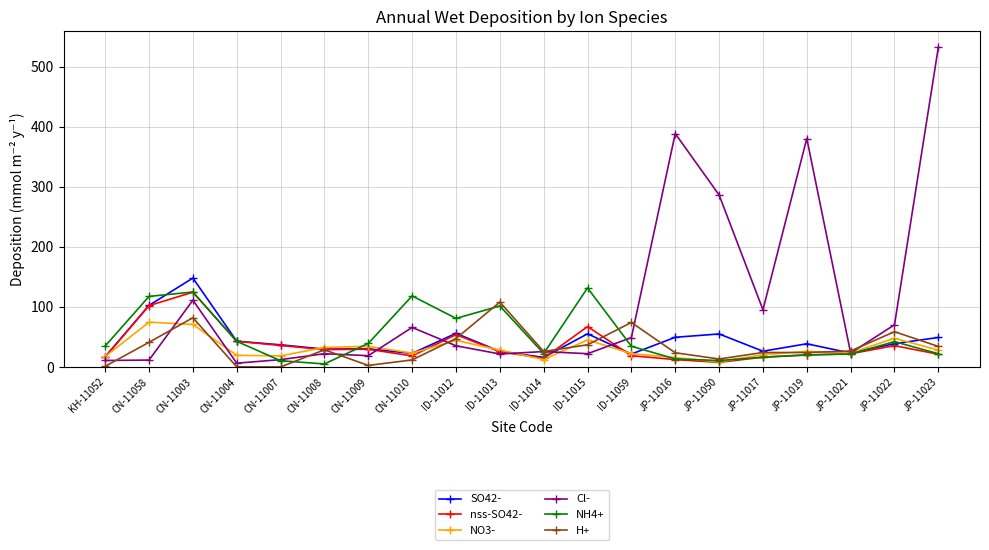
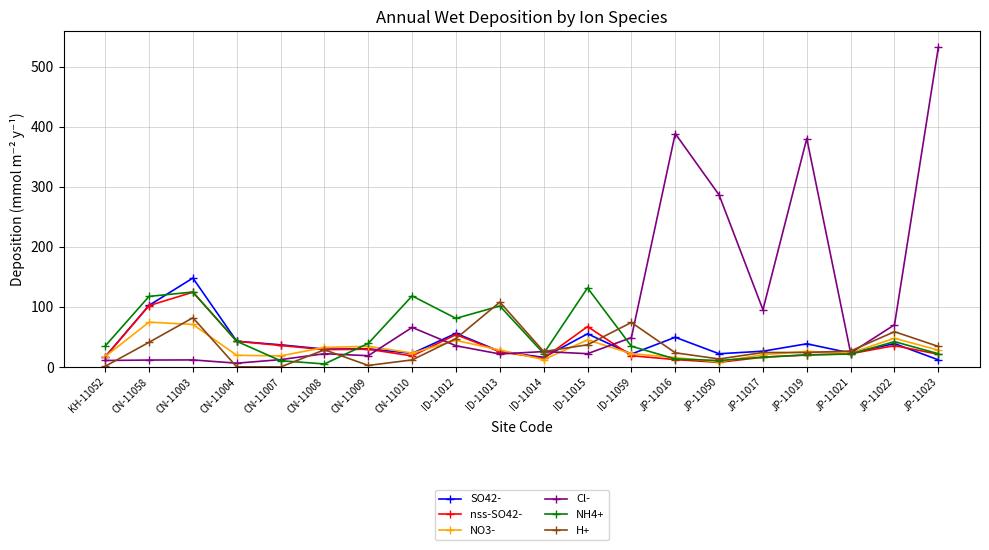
  {
    "SO42-": {
      "CN-11003": 150,
      "ID-11015": 60,
      "JP-11016": 50,
-     "JP-11050": 50,
+     "JP-11050": 20,
      "JP-11019": 40,
-     "JP-11023": 50
+     "JP-11023": 10
    },
    "nss-SO42-": {
      "CN-11010": 20,
      "ID-11015": 70
    },
    "NO3-": {
      "CN-11058": 70,
      "CN-11003": 70,
      "CN-11004": 20,
      "CN-11007": 20,
      "CN-11009": 30,
      "ID-11015": 50,
      "JP-11022": 50,
      "JP-11023": 30
    },
    "Cl-": {
      "KH-11052": 10,
      "CN-11058": 10,
-     "CN-11003": 110,
+     "CN-11003": 10,
      "CN-11004": 10,
      "CN-11008": 20,
      "CN-11009": 20,
      "CN-11010": 70,
      "ID-11012": 40,
      "ID-11015": 20,
      "ID-11059": 50,
      "JP-11016": 390,
      "JP-11050": 290,
      "JP-11017": 100,
      "JP-11019": 380,
      "JP-11022": 70,
      "JP-11023": 530
    },
    "NH4+": {
      "KH-11052": 30,
      "CN-11058": 120,
      "CN-11008": 10,
      "CN-11009": 40,
      "CN-11010": 120,
      "ID-11012": 80,
      "ID-11013": 100,
      "ID-11015": 130,
      "ID-11059": 30
    },
    "H+": {
      "KH-11052": 0,
      "CN-11058": 40,
      "CN-11003": 80,
      "CN-11004": 0,
      "CN-11007": 0,
      "CN-11009": 0,
      "CN-11010": 10,
      "ID-11013": 110,
      "ID-11015": 40,
      "ID-11059": 70,
      "JP-11016": 20,
      "JP-11022": 60,
      "JP-11023": 30
    }
  }
